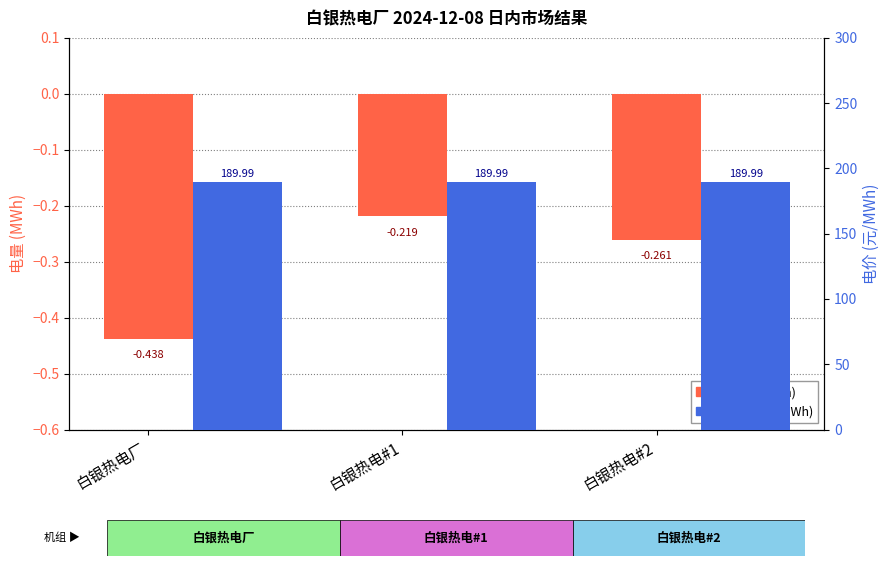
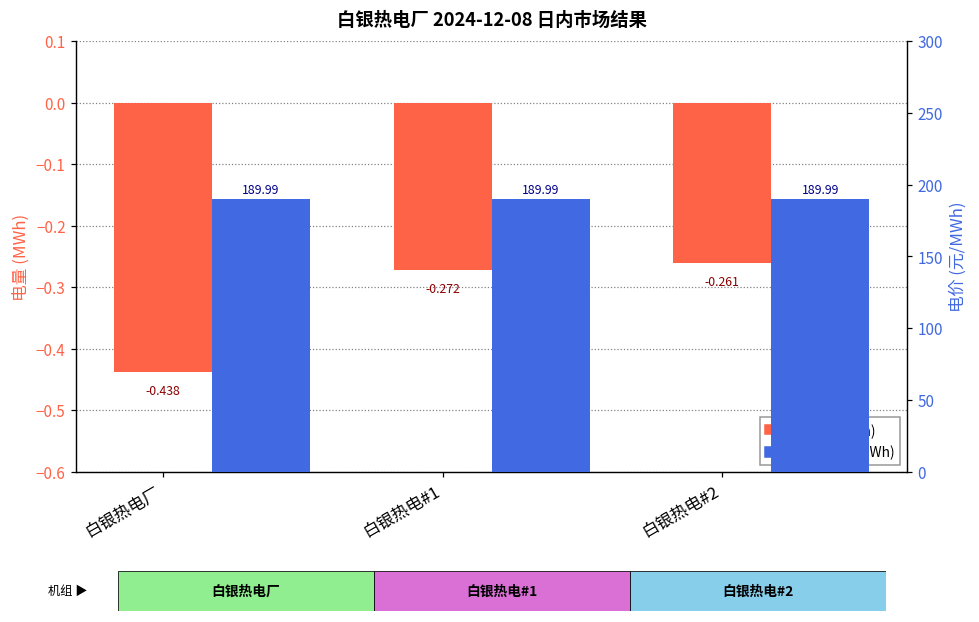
  {
    "电量 (MWh)": {
      "白银热电厂": -0.438,
-     "白银热电#1": -0.219,
+     "白银热电#1": -0.272,
      "白银热电#2": -0.261
    },
    "电价 (元/MWh)": {
      "白银热电厂": 189.99,
      "白银热电#1": 189.99,
      "白银热电#2": 189.99
    }
  }
